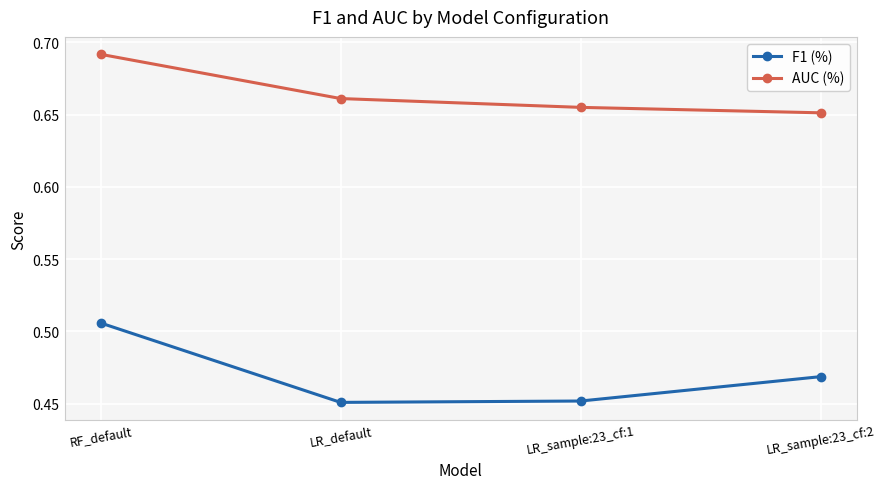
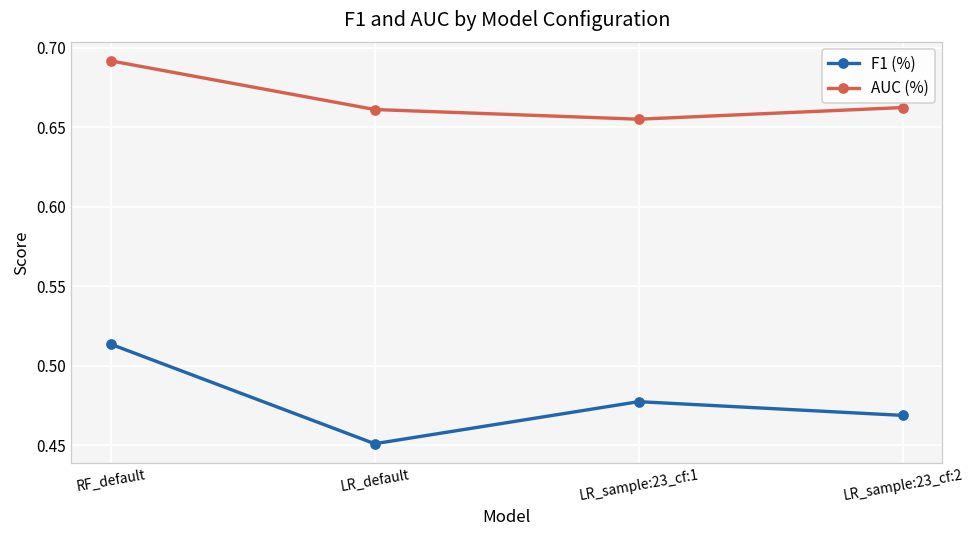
  {
    "F1 (%)": {
-     "RF_default": 0.506,
+     "RF_default": 0.514,
      "LR_default": 0.451,
-     "LR_sample:23_cf:1": 0.452,
+     "LR_sample:23_cf:1": 0.477,
      "LR_sample:23_cf:2": 0.469
    },
    "AUC (%)": {
      "RF_default": 0.692,
      "LR_default": 0.661,
      "LR_sample:23_cf:1": 0.655,
-     "LR_sample:23_cf:2": 0.651
+     "LR_sample:23_cf:2": 0.662
    }
  }
